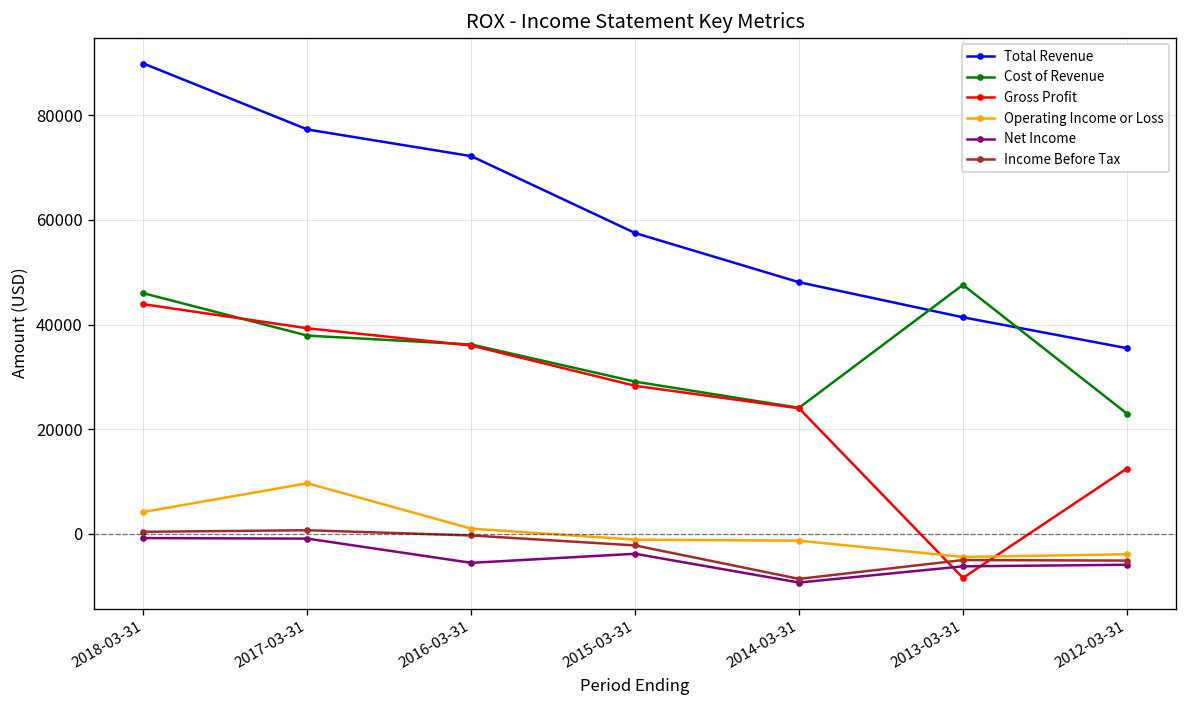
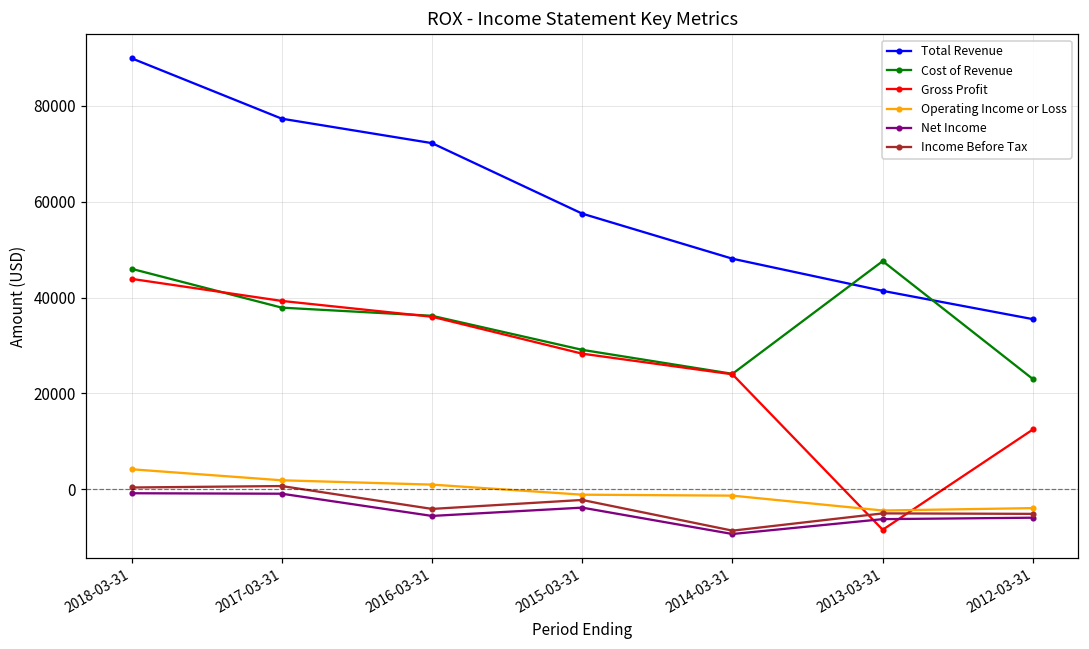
  {
    "Total Revenue": {
      "2018-03-31": 90000,
      "2017-03-31": 77000,
      "2016-03-31": 72000,
      "2015-03-31": 58000,
      "2014-03-31": 48000,
      "2013-03-31": 41000,
      "2012-03-31": 36000
    },
    "Cost of Revenue": {
      "2018-03-31": 46000,
      "2017-03-31": 38000,
      "2015-03-31": 29000,
      "2013-03-31": 48000,
      "2012-03-31": 23000
    },
    "Gross Profit": {
      "2018-03-31": 44000,
      "2017-03-31": 39000,
      "2015-03-31": 28000,
      "2013-03-31": -8000,
      "2012-03-31": 13000
    },
    "Operating Income or Loss": {
      "2018-03-31": 4000,
-     "2017-03-31": 10000,
+     "2017-03-31": 2000,
      "2016-03-31": 1000,
      "2015-03-31": -1000,
      "2014-03-31": -1000,
      "2013-03-31": -4000,
      "2012-03-31": -4000
    },
    "Net Income": {
      "2018-03-31": -1000,
      "2017-03-31": -1000,
      "2016-03-31": -6000,
      "2015-03-31": -4000,
      "2014-03-31": -9000,
      "2013-03-31": -6000,
      "2012-03-31": -6000
    },
    "Income Before Tax": {
      "2018-03-31": 0,
      "2017-03-31": 1000,
-     "2016-03-31": 0,
+     "2016-03-31": -4000,
      "2015-03-31": -2000,
      "2014-03-31": -9000,
      "2013-03-31": -5000,
      "2012-03-31": -5000
    }
  }
